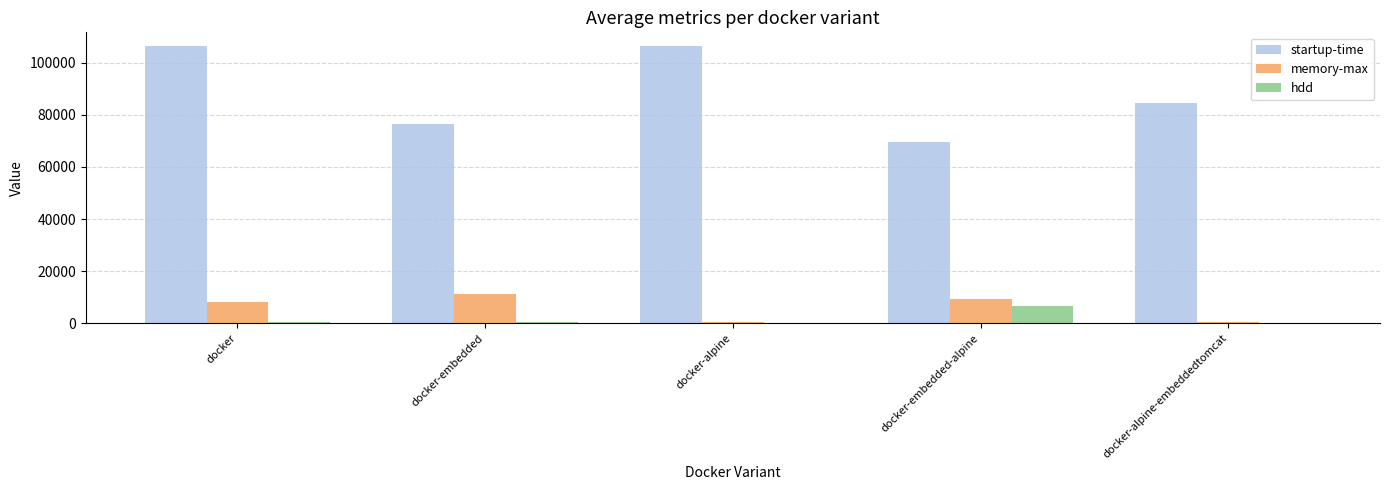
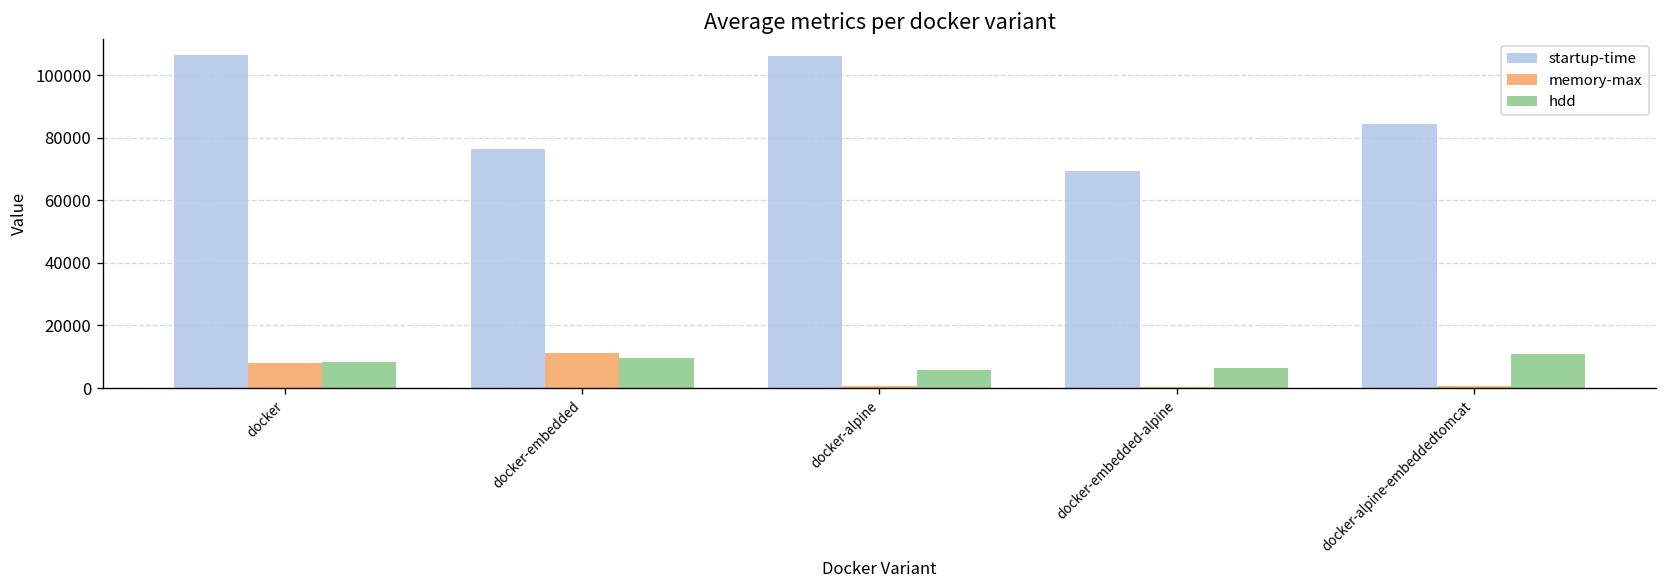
  {
    "startup-time": {
      "docker": 106000,
      "docker-embedded": 76000,
      "docker-alpine": 106000,
      "docker-embedded-alpine": 69000,
      "docker-alpine-embeddedtomcat": 84000
    },
    "memory-max": {
      "docker": 8000,
      "docker-embedded": 11000,
-     "docker-embedded-alpine": 9000
+     "docker-embedded-alpine": 0
    },
    "hdd": {
-     "docker": 1000,
-     "docker-embedded": 0,
-     "docker-alpine": 0,
+     "docker": 8000,
+     "docker-embedded": 10000,
+     "docker-alpine": 6000,
      "docker-embedded-alpine": 6000,
-     "docker-alpine-embeddedtomcat": 0
+     "docker-alpine-embeddedtomcat": 11000
    }
  }
